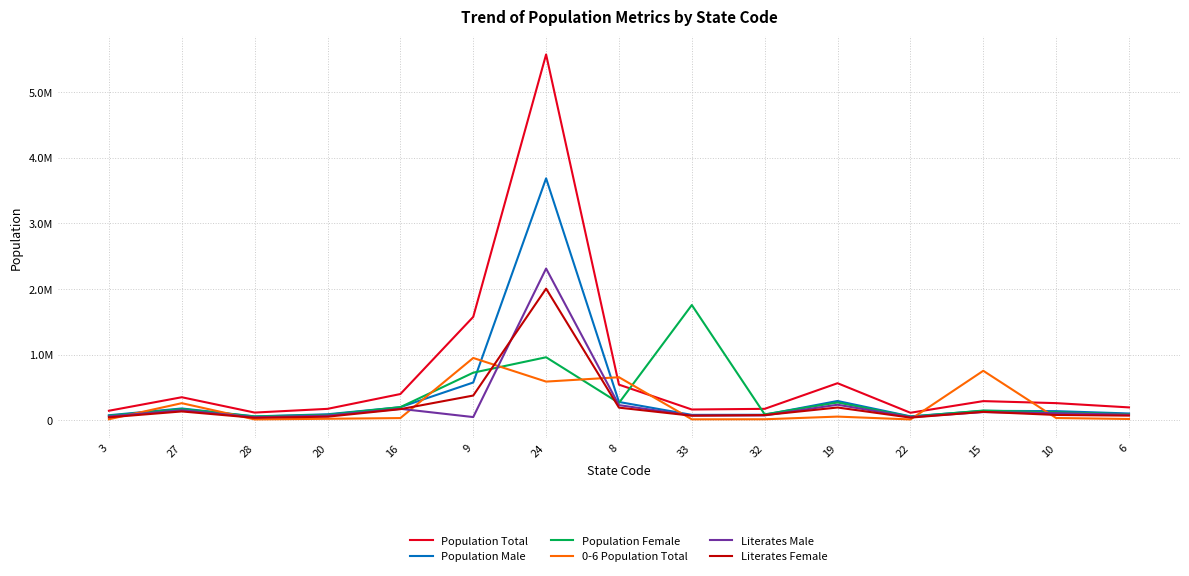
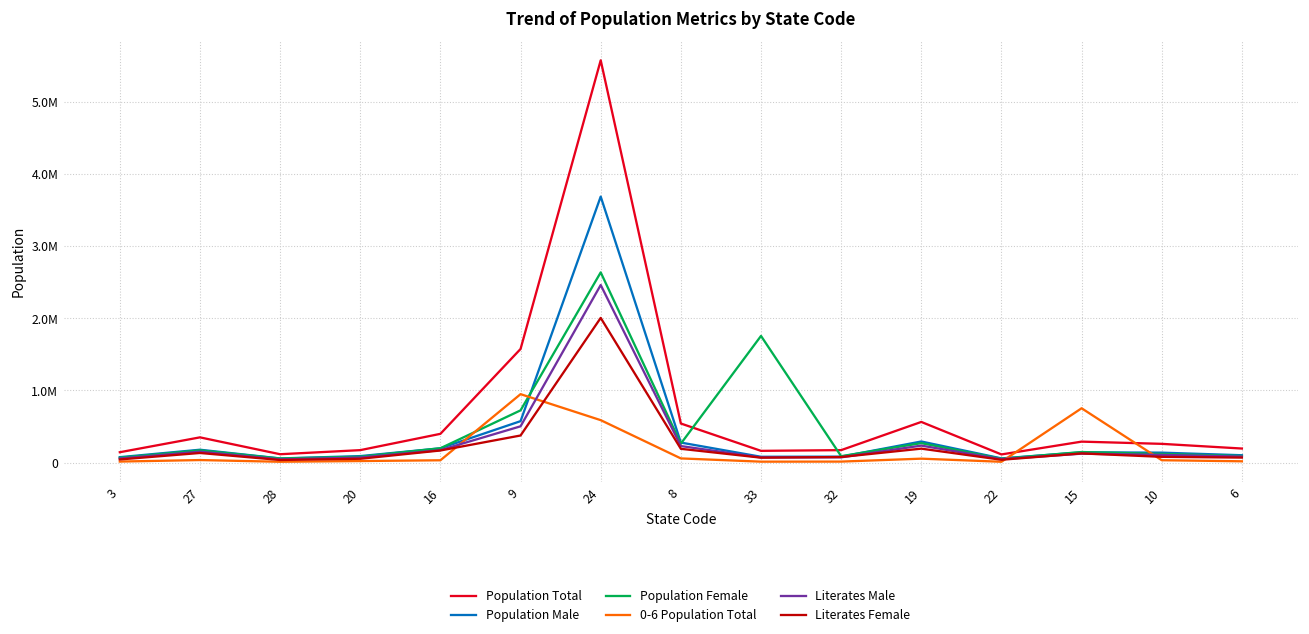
  {
    "Population Male": {
      "9": 600000,
      "24": 3700000
    },
    "Population Female": {
      "9": 700000,
-     "24": 1000000,
+     "24": 2600000,
      "33": 1800000
    },
    "0-6 Population Total": {
-     "27": 300000,
+     "27": 0,
      "16": 0,
      "9": 900000,
      "24": 600000,
-     "8": 700000,
+     "8": 100000,
      "33": 0,
      "32": 0,
      "19": 100000,
      "15": 800000,
      "10": 0,
      "6": 0
    },
    "Literates Male": {
-     "9": 0,
-     "24": 2300000
+     "9": 500000,
+     "24": 2500000
    }
  }
